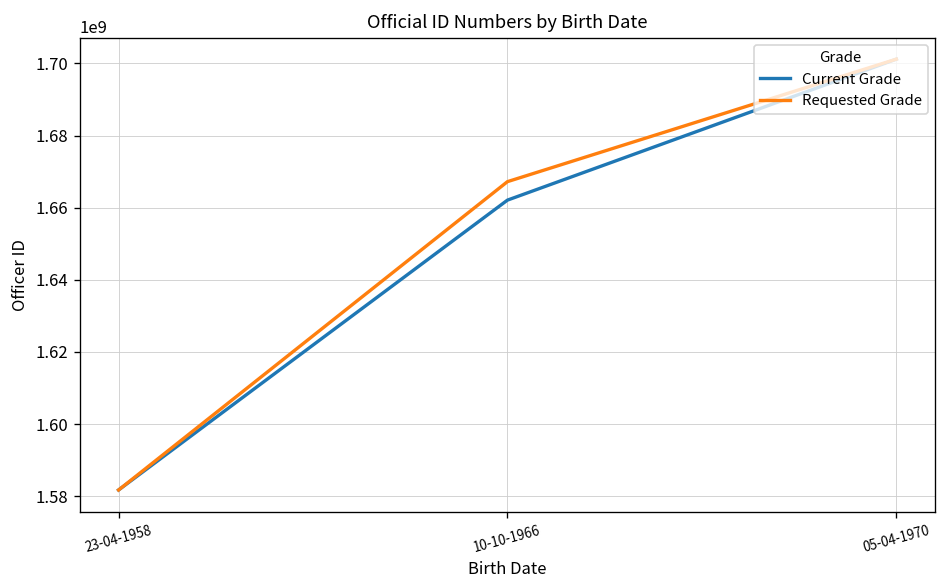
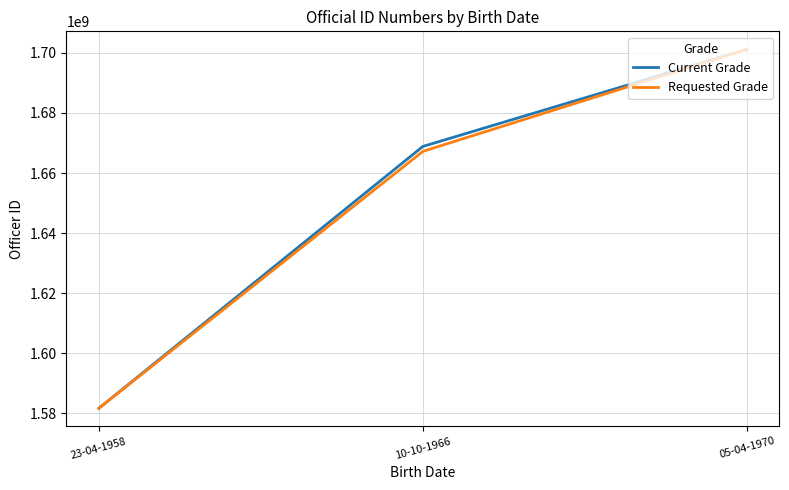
  {
    "Current Grade": {
-     "10-10-1966": 1662000000
+     "10-10-1966": 1669000000
    },
    "Requested Grade": {
      "10-10-1966": 1667000000
    }
  }
